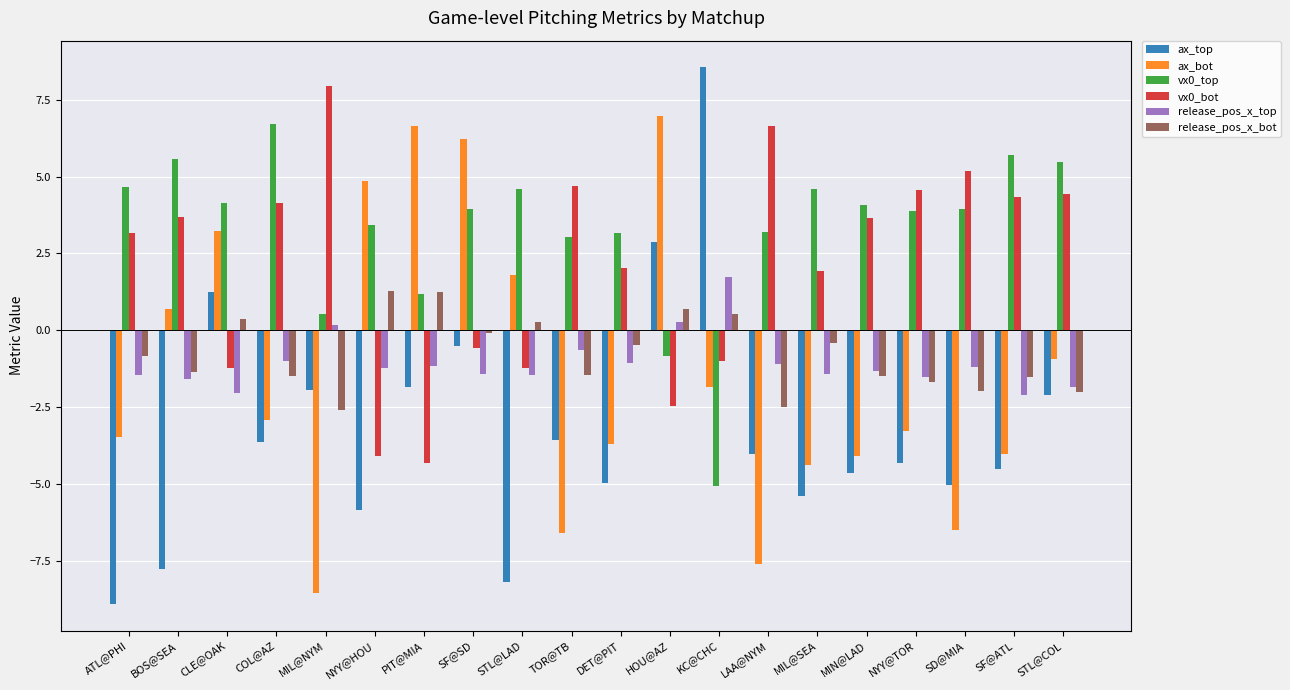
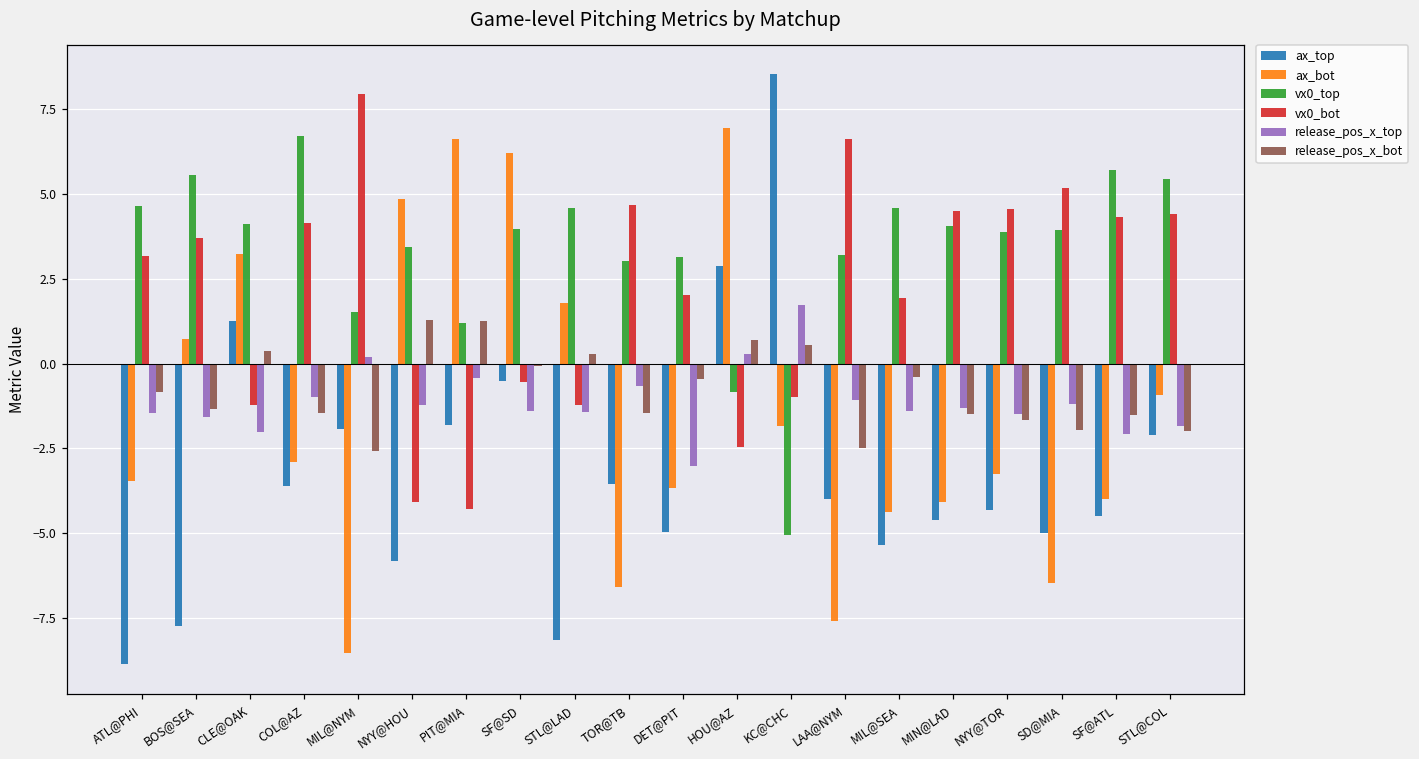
  {
    "ax_top": {
      "ATL@PHI": -8.9,
      "BOS@SEA": -7.8,
      "CLE@OAK": 1.3,
      "COL@AZ": -3.6,
      "MIL@NYM": -1.9,
      "NYY@HOU": -5.8,
      "PIT@MIA": -1.8,
      "SF@SD": -0.5,
      "STL@LAD": -8.2,
      "TOR@TB": -3.6,
      "DET@PIT": -5.0,
      "HOU@AZ": 2.9,
      "KC@CHC": 8.5,
      "LAA@NYM": -4.0,
      "MIL@SEA": -5.4,
      "MIN@LAD": -4.6,
      "NYY@TOR": -4.3,
      "SD@MIA": -5.0,
      "SF@ATL": -4.5,
      "STL@COL": -2.1
    },
    "ax_bot": {
      "ATL@PHI": -3.5,
      "BOS@SEA": 0.7,
      "CLE@OAK": 3.2,
      "COL@AZ": -2.9,
      "MIL@NYM": -8.5,
      "NYY@HOU": 4.9,
      "PIT@MIA": 6.6,
      "SF@SD": 6.2,
      "STL@LAD": 1.8,
      "TOR@TB": -6.6,
      "DET@PIT": -3.7,
      "HOU@AZ": 7.0,
      "KC@CHC": -1.8,
      "LAA@NYM": -7.6,
      "MIL@SEA": -4.4,
      "MIN@LAD": -4.1,
      "NYY@TOR": -3.3,
      "SD@MIA": -6.5,
      "SF@ATL": -4.0,
      "STL@COL": -0.9
    },
    "vx0_top": {
      "ATL@PHI": 4.7,
      "BOS@SEA": 5.6,
      "CLE@OAK": 4.1,
      "COL@AZ": 6.7,
-     "MIL@NYM": 0.6,
+     "MIL@NYM": 1.5,
      "NYY@HOU": 3.4,
      "PIT@MIA": 1.2,
      "SF@SD": 4.0,
      "STL@LAD": 4.6,
      "TOR@TB": 3.0,
      "DET@PIT": 3.2,
      "HOU@AZ": -0.8,
      "KC@CHC": -5.1,
      "LAA@NYM": 3.2,
      "MIL@SEA": 4.6,
      "MIN@LAD": 4.1,
      "NYY@TOR": 3.9,
      "SD@MIA": 4.0,
      "SF@ATL": 5.7,
      "STL@COL": 5.5
    },
    "vx0_bot": {
      "ATL@PHI": 3.2,
      "BOS@SEA": 3.7,
      "CLE@OAK": -1.2,
      "COL@AZ": 4.2,
      "MIL@NYM": 8.0,
      "NYY@HOU": -4.1,
      "PIT@MIA": -4.3,
      "SF@SD": -0.6,
      "STL@LAD": -1.2,
      "TOR@TB": 4.7,
      "DET@PIT": 2.0,
      "HOU@AZ": -2.5,
      "KC@CHC": -1.0,
      "LAA@NYM": 6.6,
      "MIL@SEA": 1.9,
-     "MIN@LAD": 3.7,
+     "MIN@LAD": 4.5,
      "NYY@TOR": 4.6,
      "SD@MIA": 5.2,
      "SF@ATL": 4.3,
      "STL@COL": 4.4
    },
    "release_pos_x_top": {
      "ATL@PHI": -1.5,
      "BOS@SEA": -1.6,
      "CLE@OAK": -2.0,
      "COL@AZ": -1.0,
      "MIL@NYM": 0.2,
      "NYY@HOU": -1.2,
-     "PIT@MIA": -1.2,
+     "PIT@MIA": -0.4,
      "SF@SD": -1.4,
      "STL@LAD": -1.4,
      "TOR@TB": -0.7,
-     "DET@PIT": -1.1,
+     "DET@PIT": -3.0,
      "HOU@AZ": 0.3,
      "KC@CHC": 1.7,
      "LAA@NYM": -1.1,
      "MIL@SEA": -1.4,
      "MIN@LAD": -1.3,
      "NYY@TOR": -1.5,
      "SD@MIA": -1.2,
      "SF@ATL": -2.1,
      "STL@COL": -1.8
    },
    "release_pos_x_bot": {
      "ATL@PHI": -0.8,
      "BOS@SEA": -1.3,
      "CLE@OAK": 0.4,
      "COL@AZ": -1.5,
      "MIL@NYM": -2.6,
      "NYY@HOU": 1.3,
      "PIT@MIA": 1.3,
      "STL@LAD": 0.3,
      "TOR@TB": -1.5,
      "DET@PIT": -0.5,
      "HOU@AZ": 0.7,
      "KC@CHC": 0.6,
      "LAA@NYM": -2.5,
      "MIL@SEA": -0.4,
      "MIN@LAD": -1.5,
      "NYY@TOR": -1.7,
      "SD@MIA": -2.0,
      "SF@ATL": -1.5,
      "STL@COL": -2.0
    }
  }
